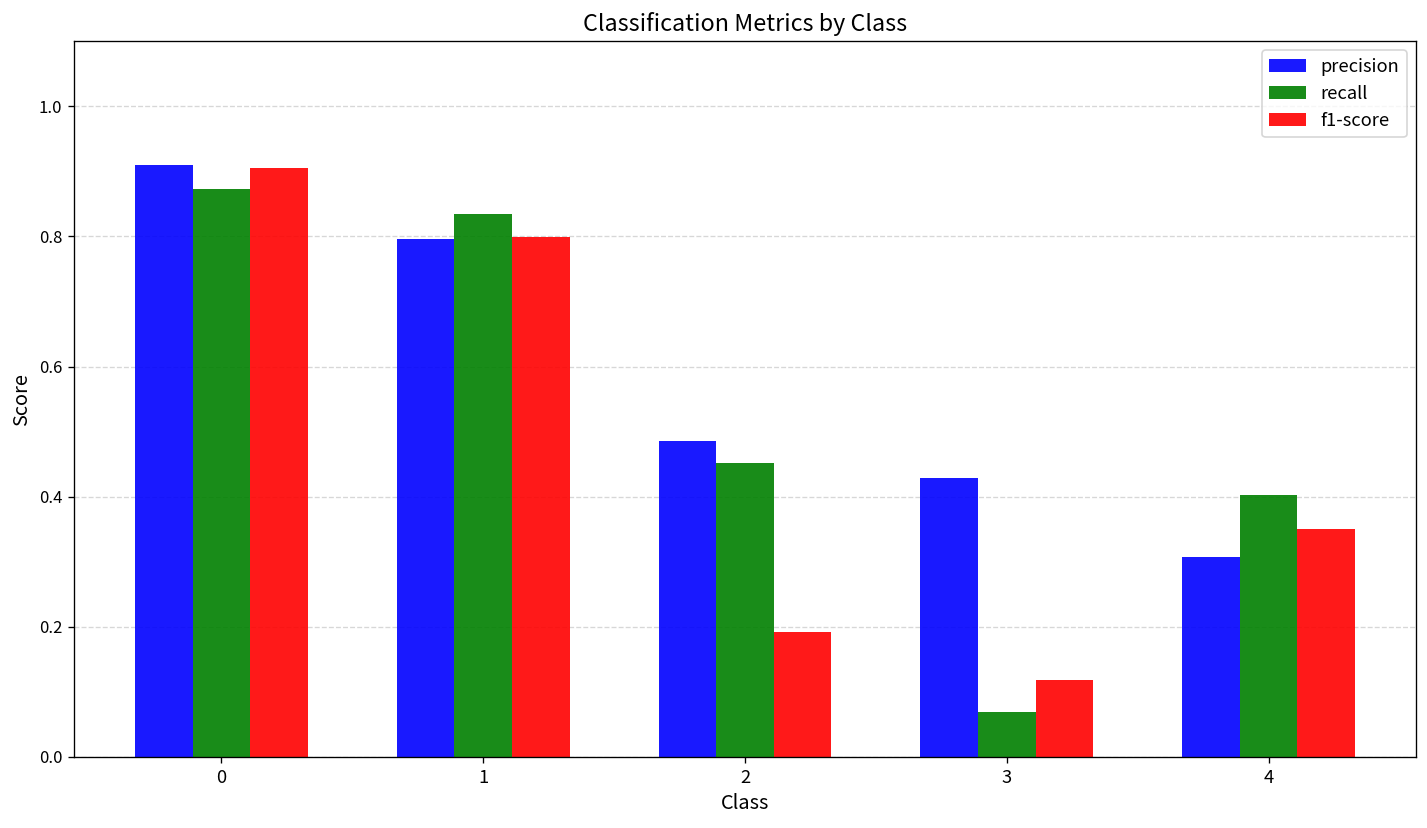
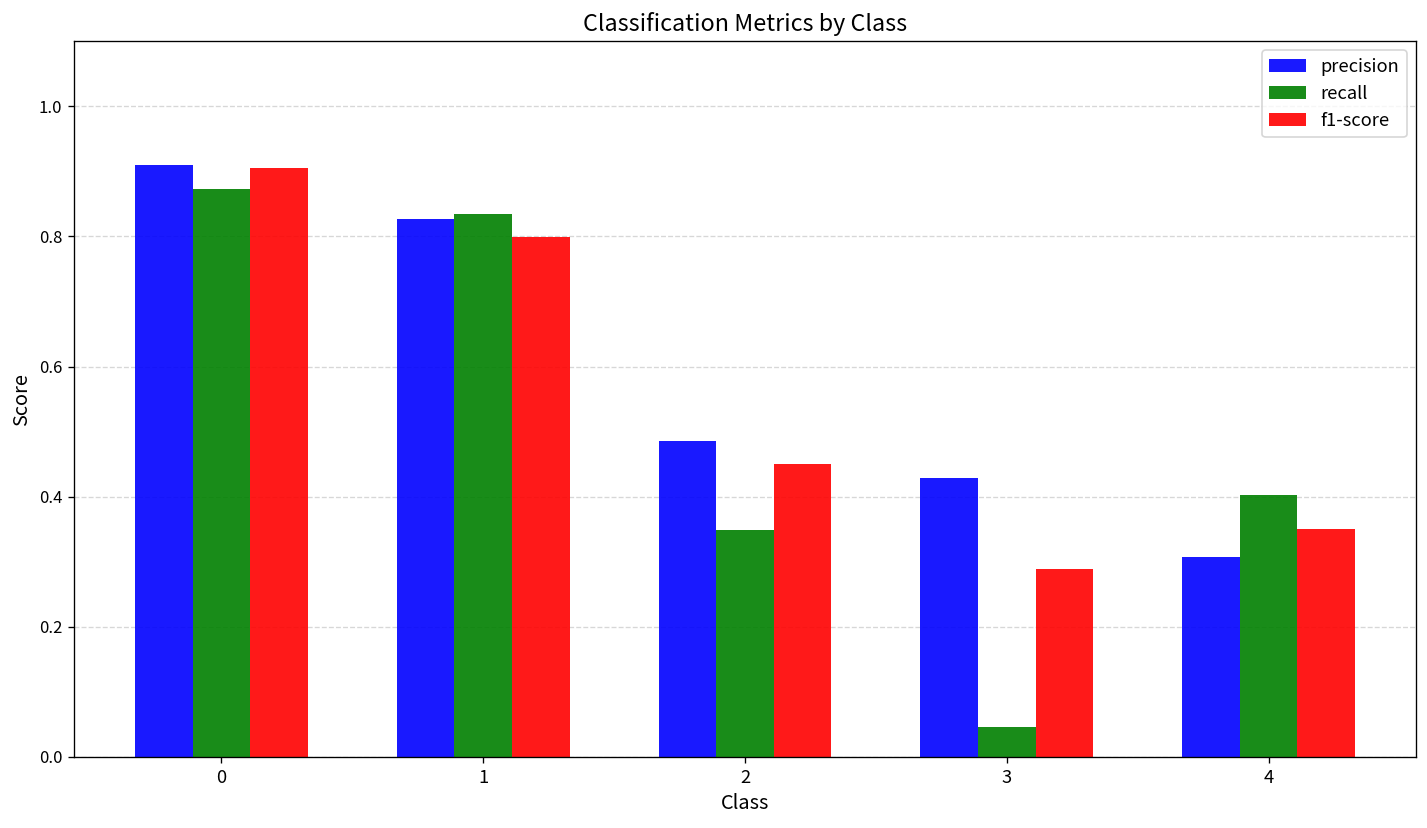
  {
    "precision": {
      "0": 0.91,
-     "1": 0.80,
+     "1": 0.83,
      "2": 0.48,
      "3": 0.43,
      "4": 0.31
    },
    "recall": {
      "0": 0.87,
      "1": 0.83,
-     "2": 0.45,
-     "3": 0.07,
+     "2": 0.35,
+     "3": 0.05,
      "4": 0.40
    },
    "f1-score": {
      "0": 0.91,
      "1": 0.80,
-     "2": 0.19,
-     "3": 0.12,
+     "2": 0.45,
+     "3": 0.29,
      "4": 0.35
    }
  }
